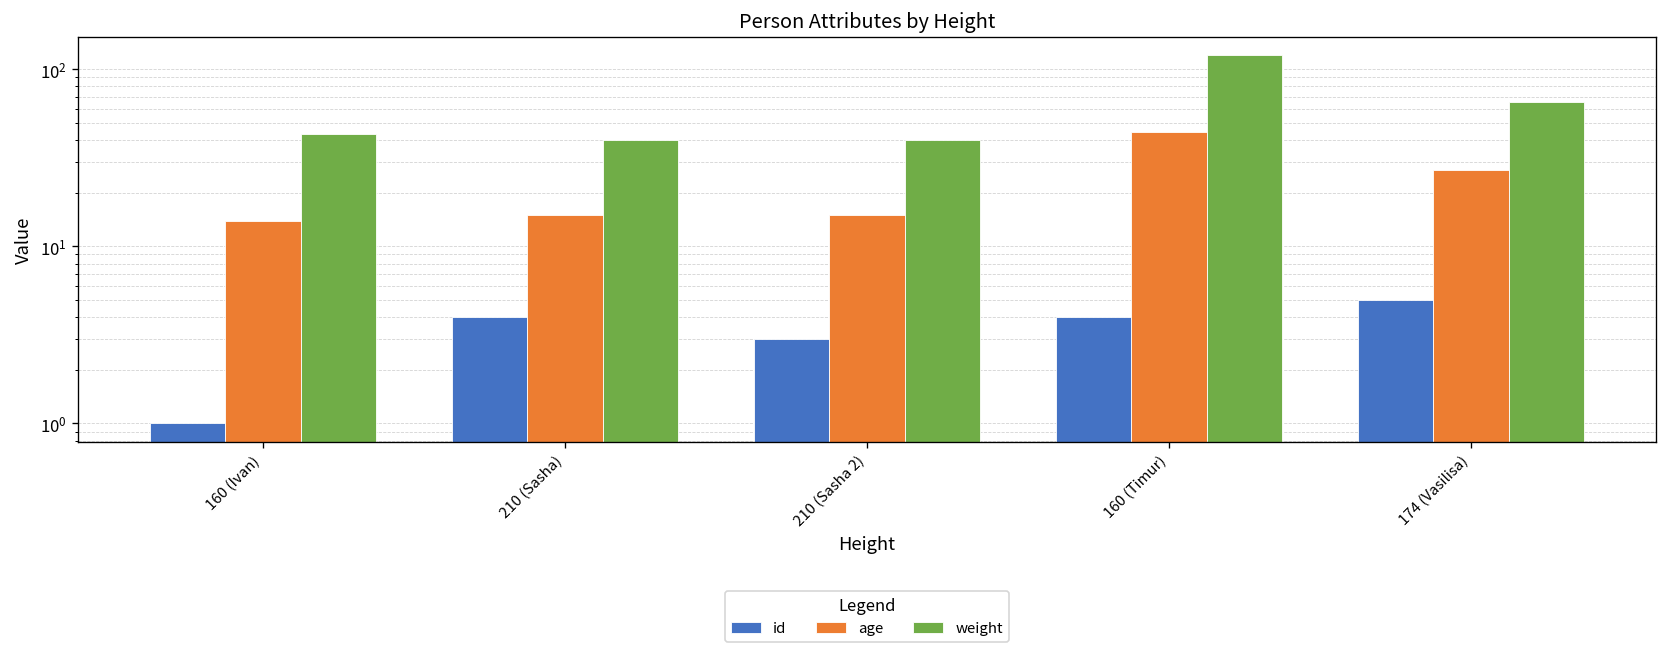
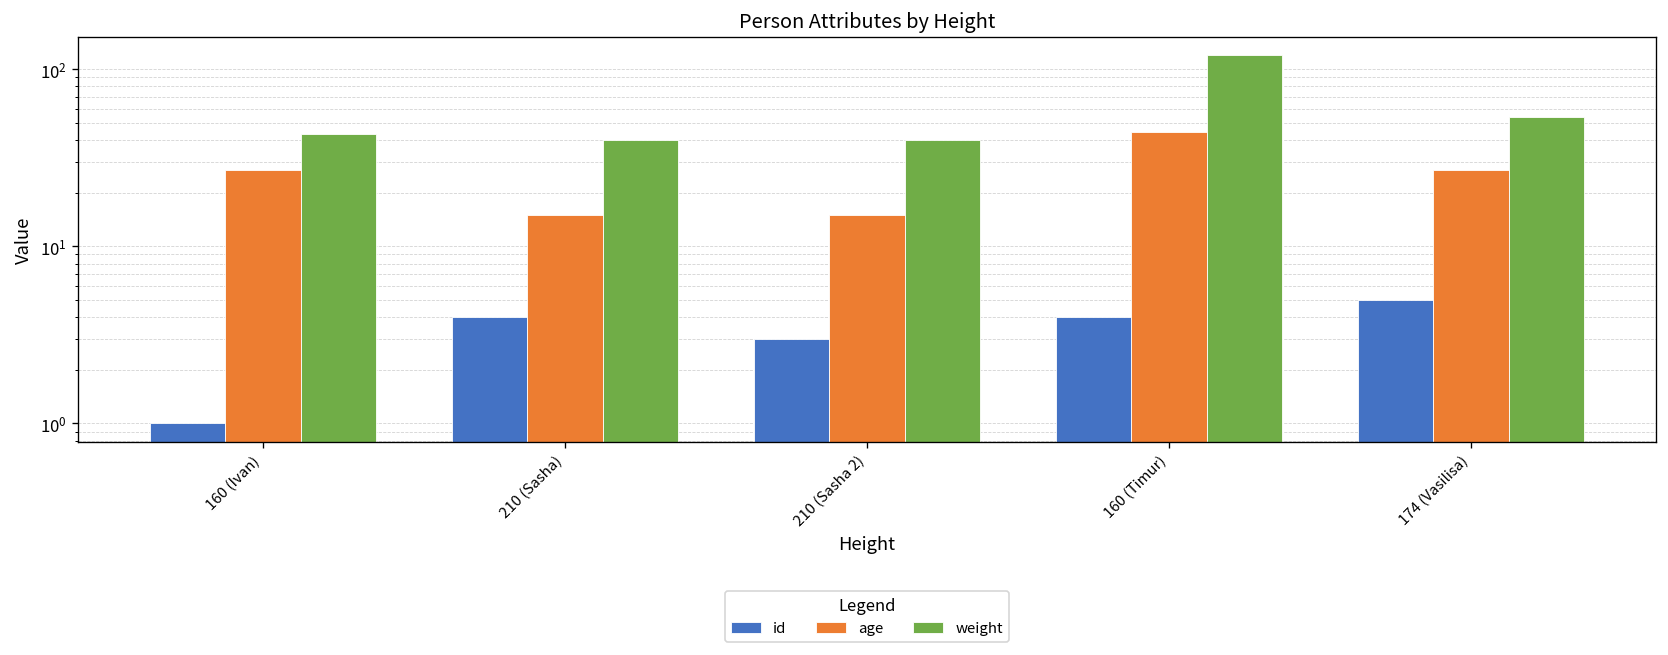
  {
    "id": {
      "160 (Ivan)": 1,
      "210 (Sasha)": 4,
      "210 (Sasha 2)": 3,
      "160 (Timur)": 4,
      "174 (Vasilisa)": 5
    },
    "age": {
-     "160 (Ivan)": 14,
+     "160 (Ivan)": 27,
      "210 (Sasha)": 15,
      "210 (Sasha 2)": 15,
      "160 (Timur)": 44,
      "174 (Vasilisa)": 27
    },
    "weight": {
      "160 (Ivan)": 43,
      "210 (Sasha)": 40,
      "210 (Sasha 2)": 40,
      "160 (Timur)": 120,
-     "174 (Vasilisa)": 70
+     "174 (Vasilisa)": 54
    }
  }
